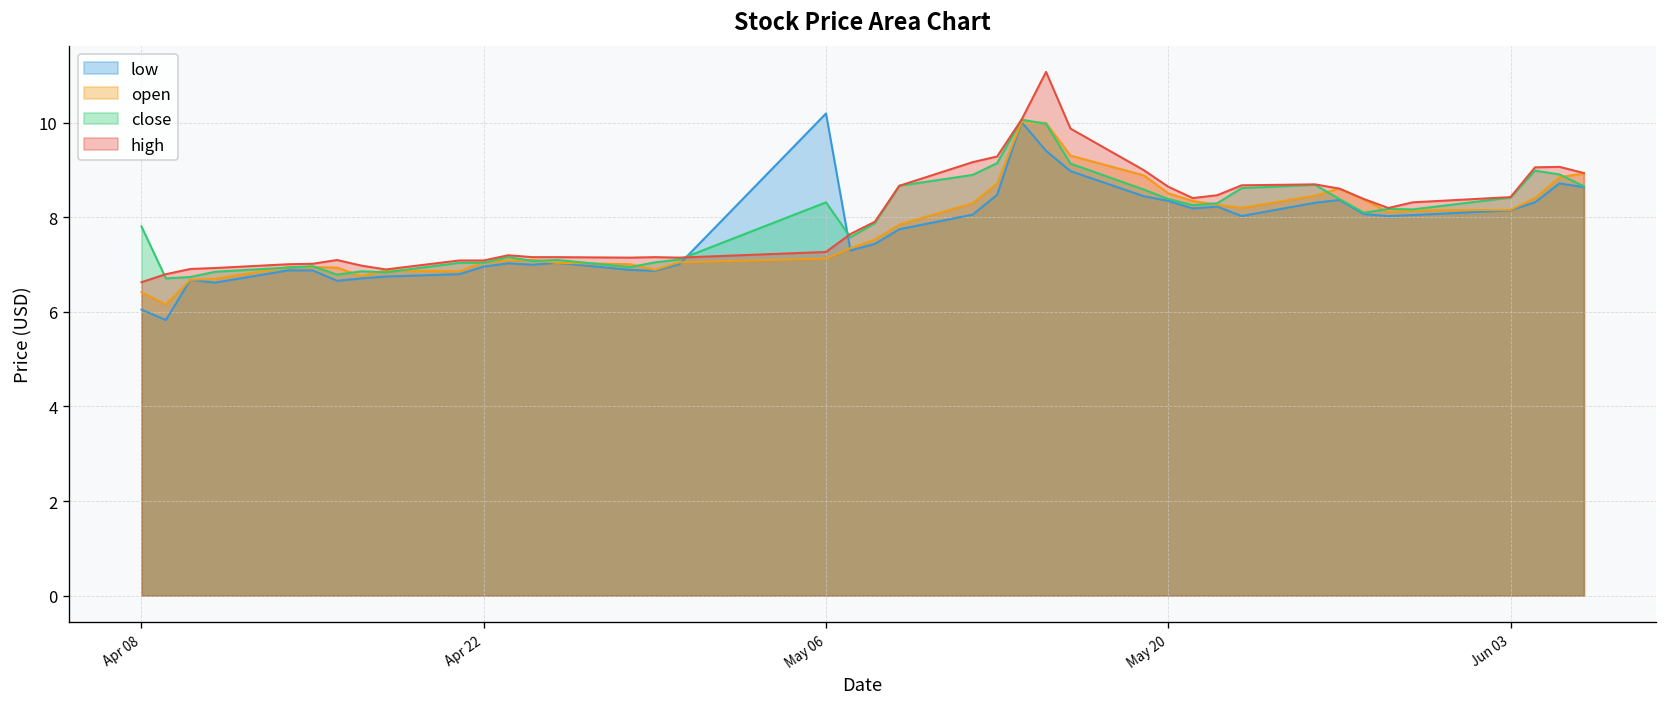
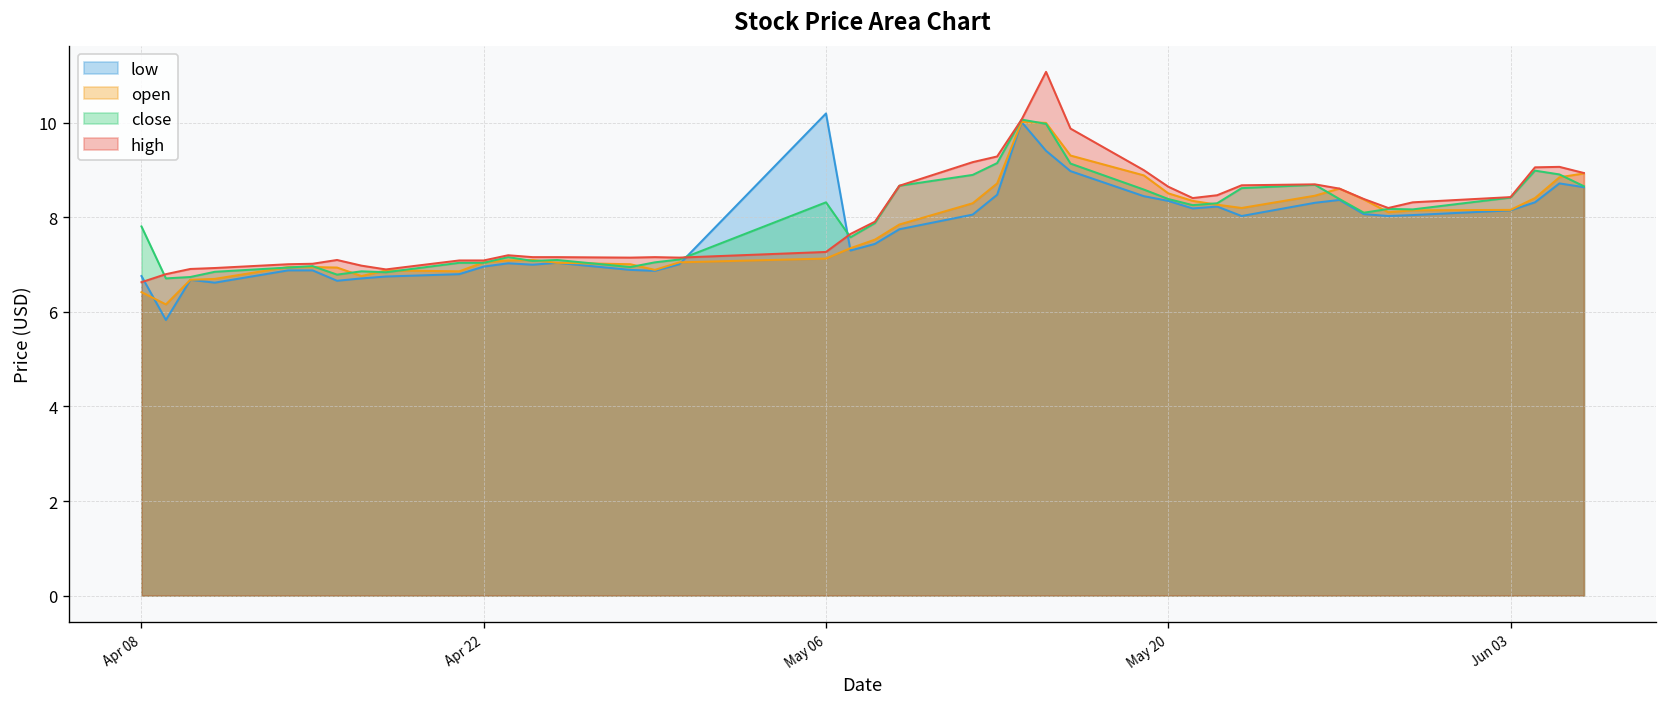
  {
    "low": {
-     "Apr 08": 6.1,
+     "Apr 08": 6.8,
      "Apr 22": 7.0,
      "May 06": 10.2
    },
    "close": {
      "Apr 08": 7.8,
      "May 06": 8.3
    }
  }
